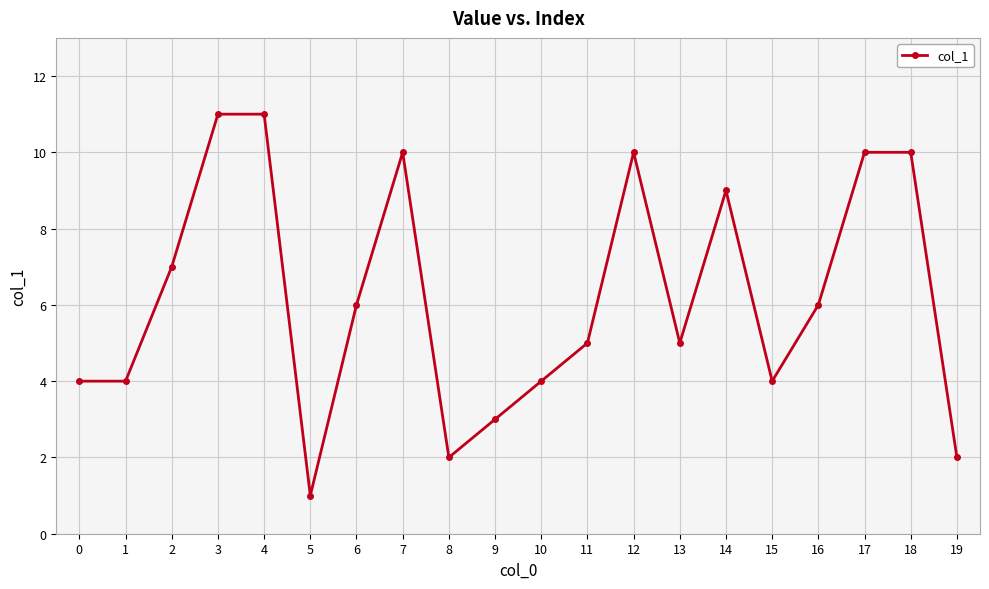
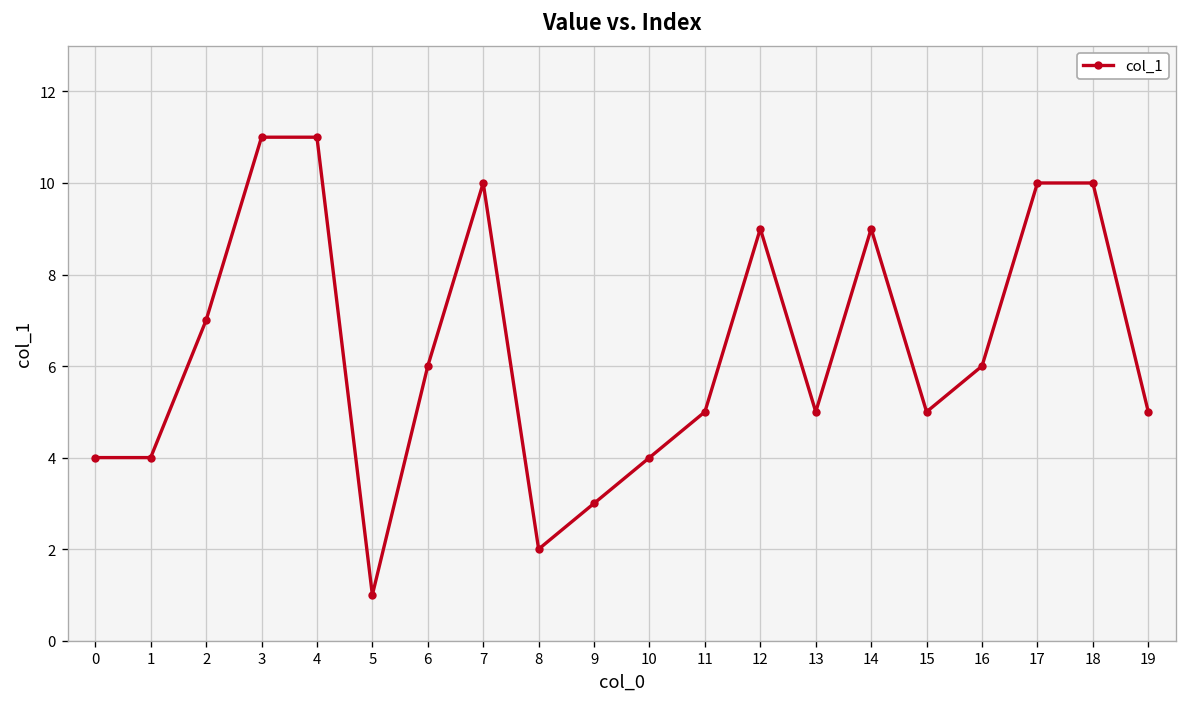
  {
    "0": 4,
    "1": 4,
    "2": 7,
    "3": 11,
    "4": 11,
    "5": 1,
    "6": 6,
    "7": 10,
    "8": 2,
    "9": 3,
    "10": 4,
    "11": 5,
-   "12": 10,
+   "12": 9,
    "13": 5,
    "14": 9,
-   "15": 4,
+   "15": 5,
    "16": 6,
    "17": 10,
    "18": 10,
-   "19": 2
+   "19": 5
  }
